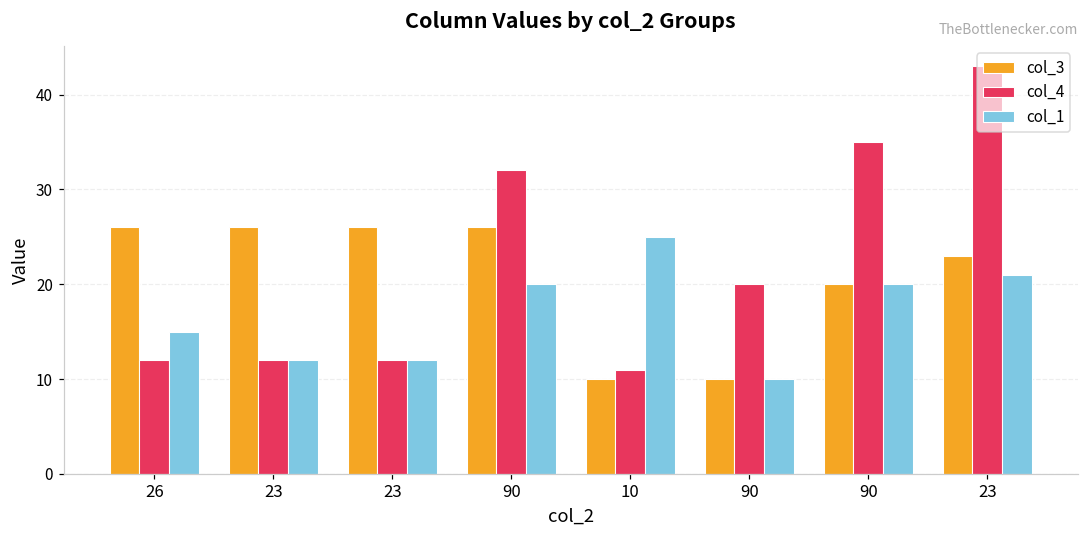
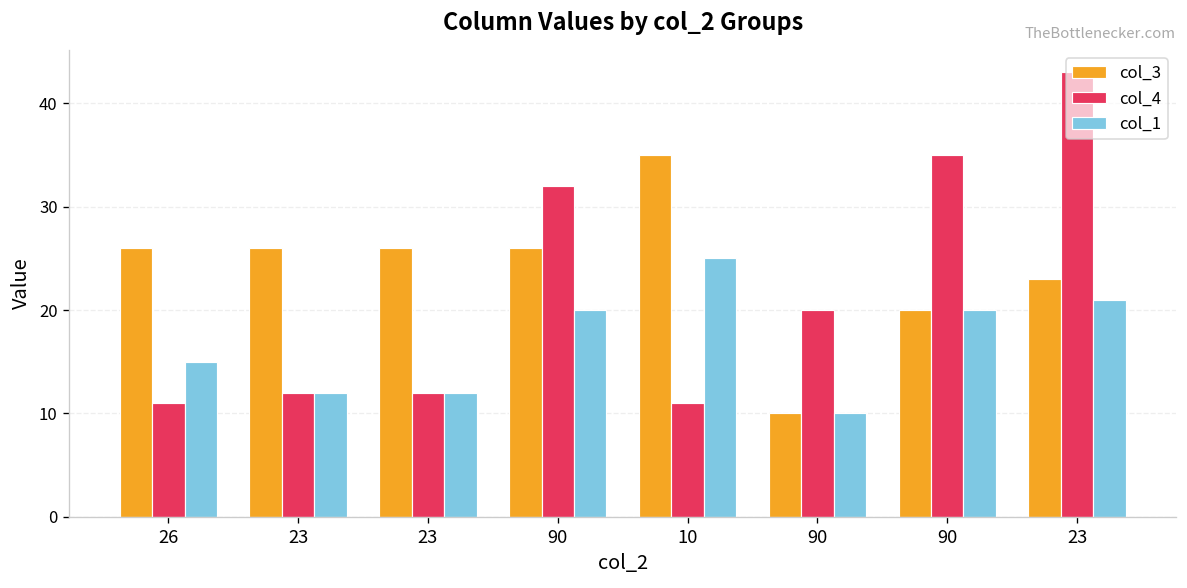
  {
    "col_3": {
      "26": 26,
-     "10": 10
+     "10": 35
    },
    "col_4": {
-     "26": 12,
+     "26": 11,
      "10": 11
    },
    "col_1": {
      "26": 15,
      "10": 25
    }
  }
